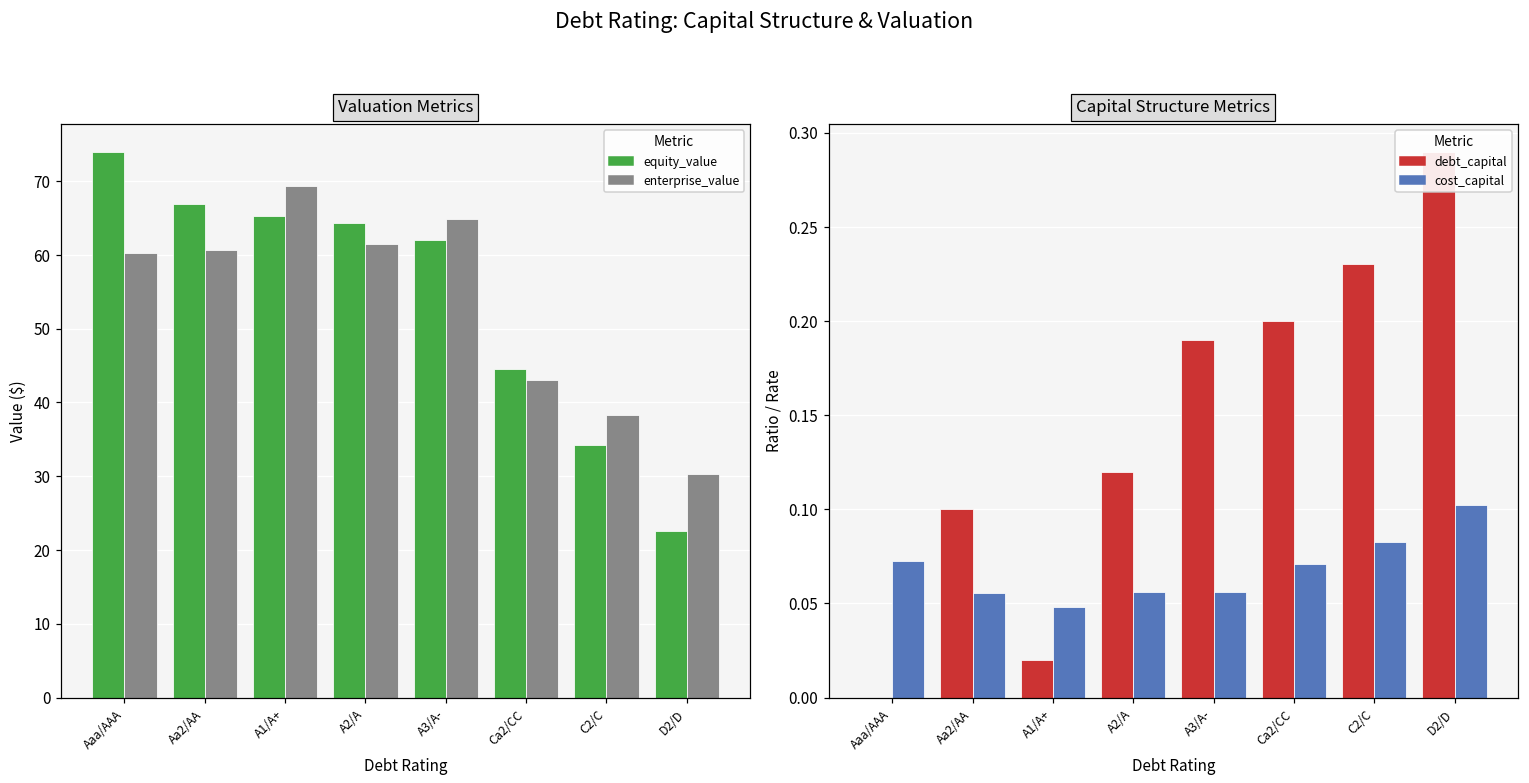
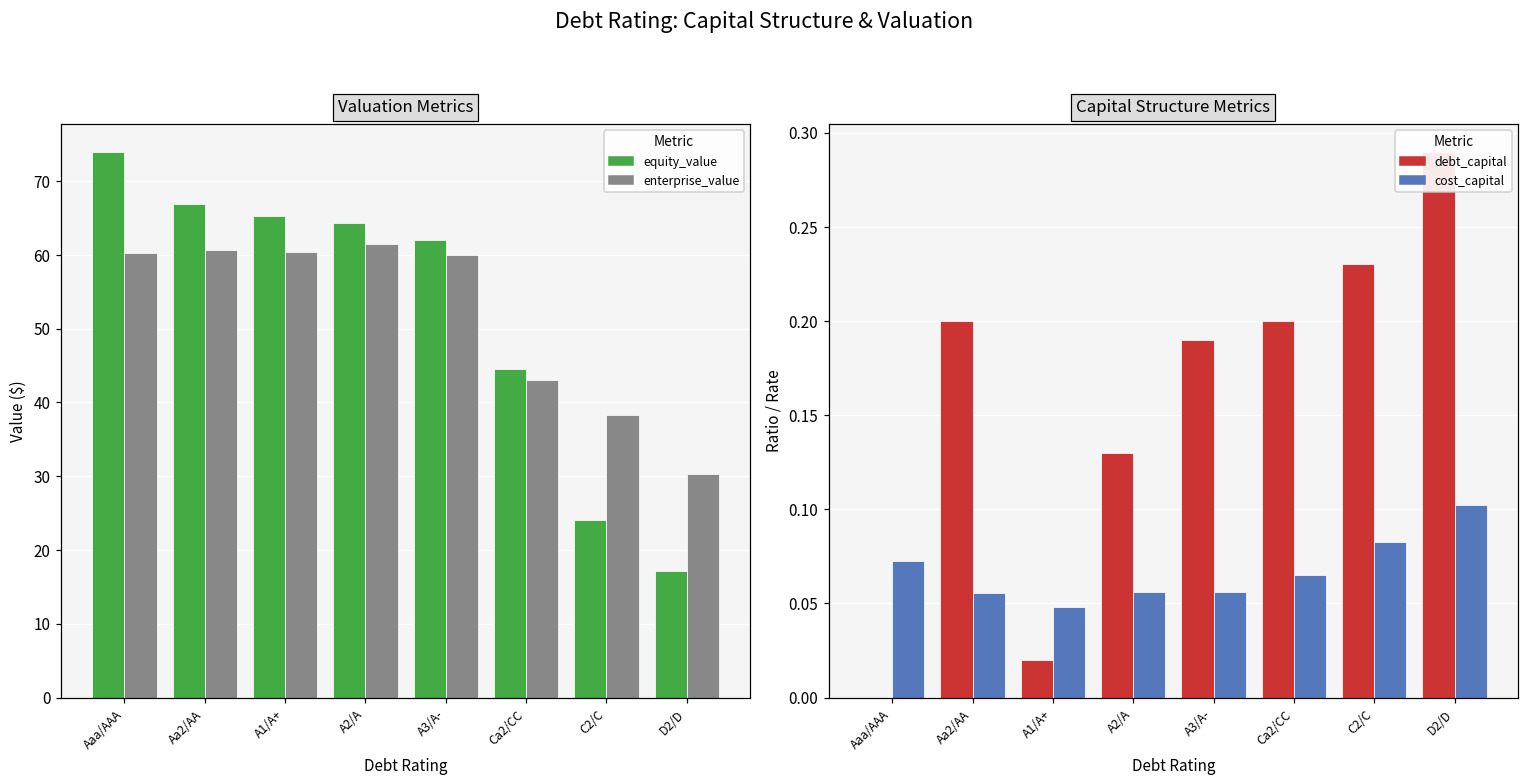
  {
    "Valuation Metrics": {
      "equity_value": {
        "Aaa/AAA": 74,
        "Aa2/AA": 67,
        "A1/A+": 65,
        "A2/A": 64,
        "A3/A-": 62,
        "Ca2/CC": 45,
-       "C2/C": 34,
-       "D2/D": 23
+       "C2/C": 24,
+       "D2/D": 17
      },
      "enterprise_value": {
        "Aaa/AAA": 60,
        "Aa2/AA": 61,
-       "A1/A+": 69,
+       "A1/A+": 60,
        "A2/A": 62,
-       "A3/A-": 65,
+       "A3/A-": 60,
        "Ca2/CC": 43,
        "C2/C": 38,
        "D2/D": 30
      }
    },
    "Capital Structure Metrics": {
      "debt_capital": {
        "Aaa/AAA": 0.00,
-       "Aa2/AA": 0.1,
+       "Aa2/AA": 0.2,
        "A1/A+": 0.02,
-       "A2/A": 0.12,
+       "A2/A": 0.13,
        "A3/A-": 0.19,
        "Ca2/CC": 0.20,
        "C2/C": 0.23
      },
      "cost_capital": {
        "Aaa/AAA": 0.072,
        "Aa2/AA": 0.056,
        "A1/A+": 0.048,
        "A2/A": 0.056,
        "A3/A-": 0.056,
-       "Ca2/CC": 0.071,
+       "Ca2/CC": 0.065,
        "C2/C": 0.083,
        "D2/D": 0.102
      }
    }
  }
